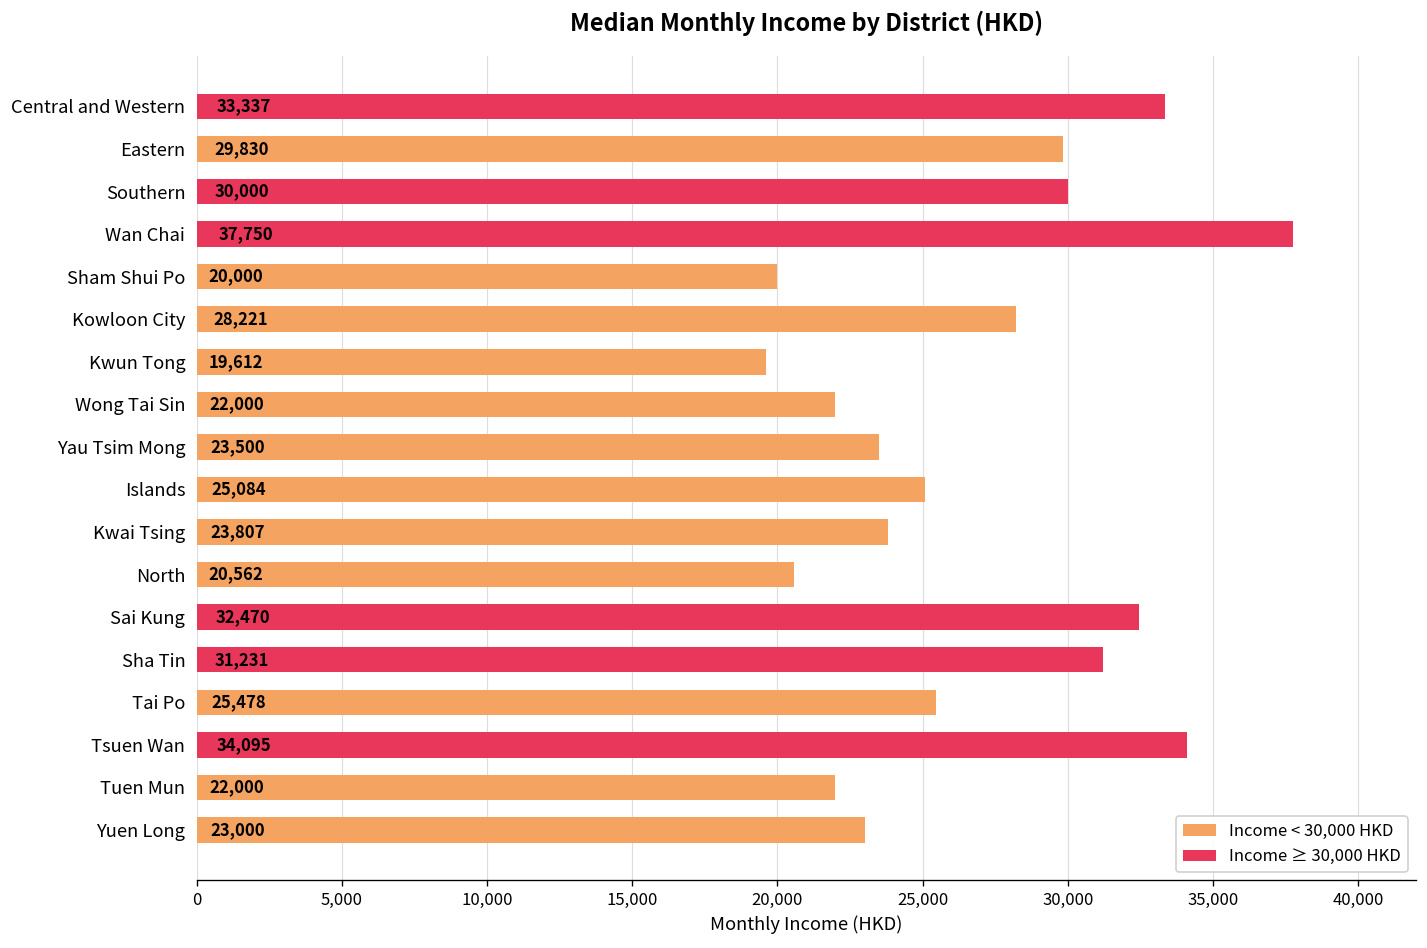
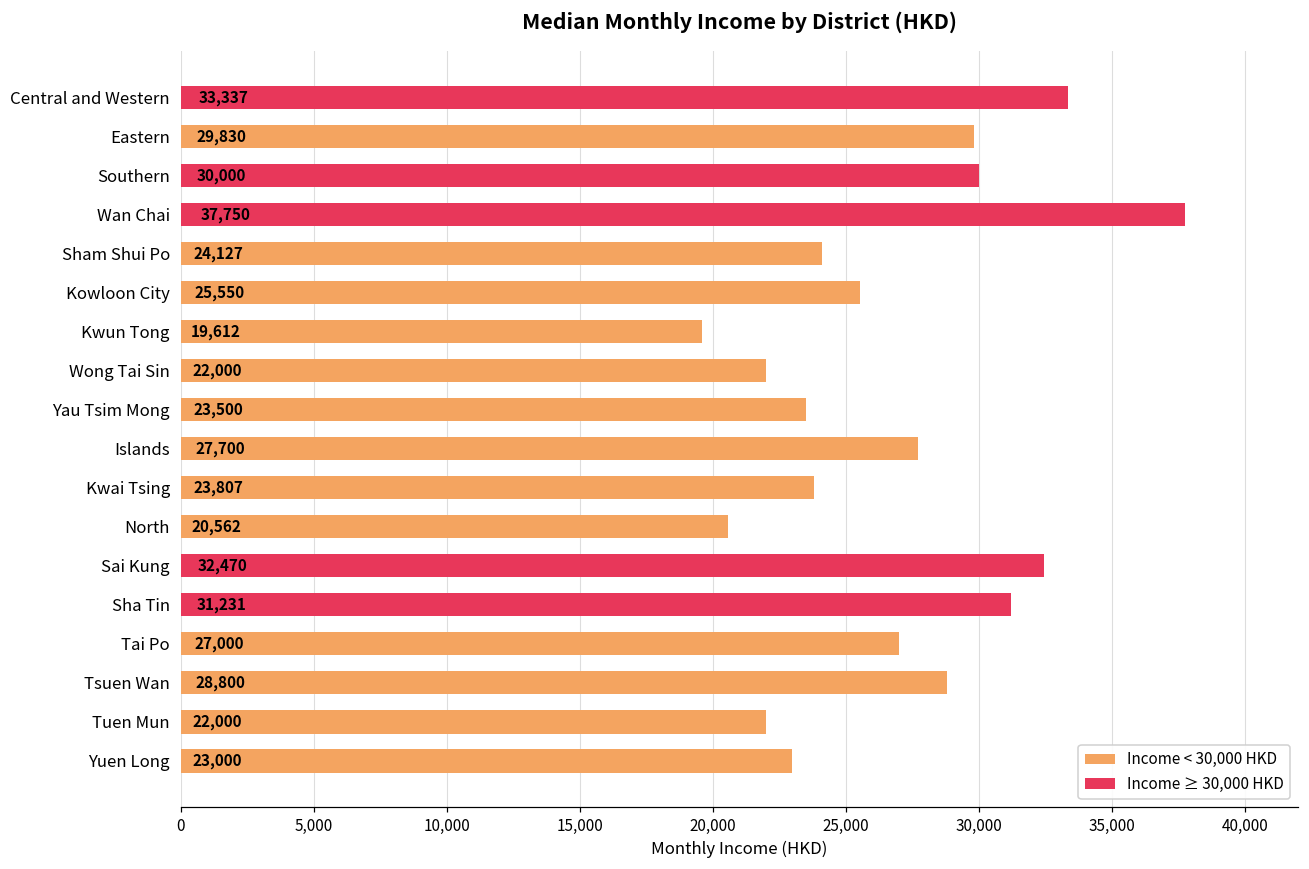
  {
    "Central and Western": "33,337",
    "Eastern": "29,830",
    "Southern": "30,000",
    "Wan Chai": "37,750",
-   "Sham Shui Po": "20,000",
-   "Kowloon City": "28,221",
+   "Sham Shui Po": "24,127",
+   "Kowloon City": "25,550",
    "Kwun Tong": "19,612",
    "Wong Tai Sin": "22,000",
    "Yau Tsim Mong": "23,500",
-   "Islands": "25,084",
+   "Islands": "27,700",
    "Kwai Tsing": "23,807",
    "North": "20,562",
    "Sai Kung": "32,470",
    "Sha Tin": "31,231",
-   "Tai Po": "25,478",
-   "Tsuen Wan": "34,095",
+   "Tai Po": "27,000",
+   "Tsuen Wan": "28,800",
    "Tuen Mun": "22,000",
    "Yuen Long": "23,000"
  }
